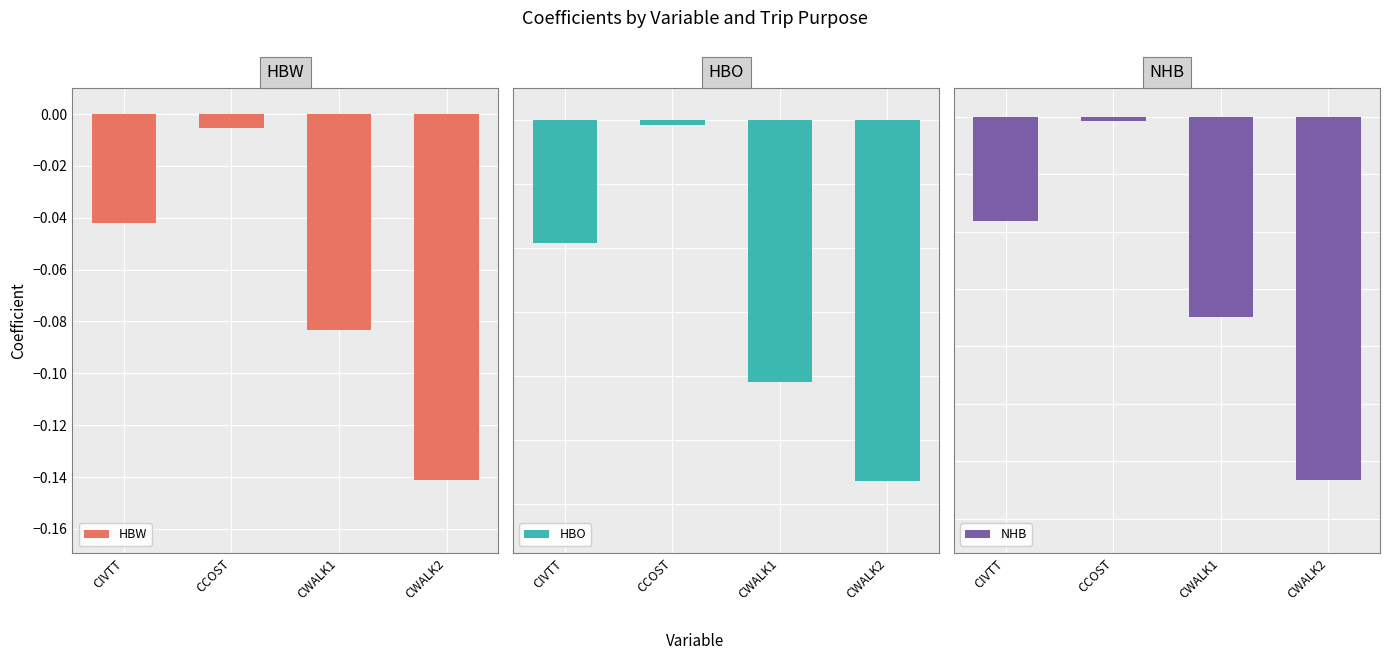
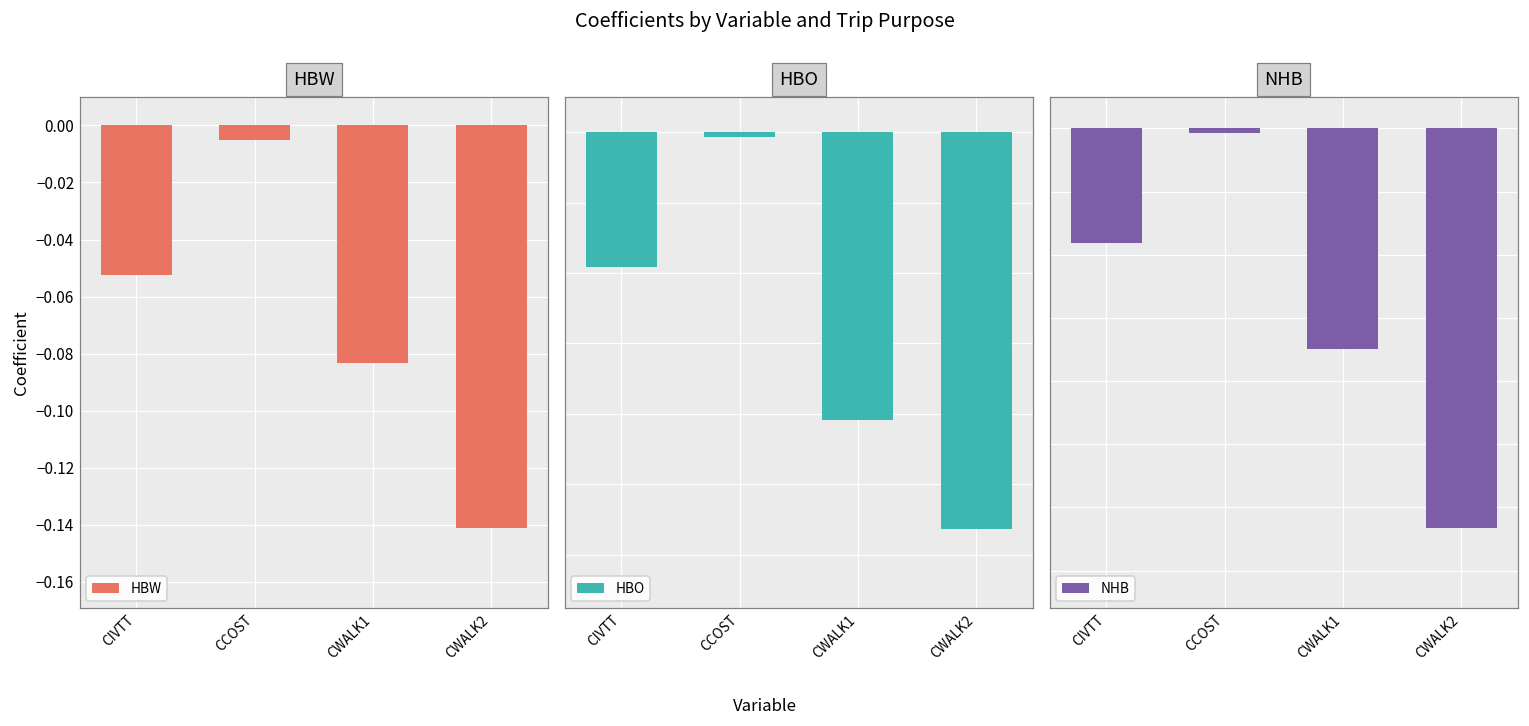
  {
    "HBW": {
-     "CIVTT": -0.042,
+     "CIVTT": -0.052,
      "CCOST": -0.005,
      "CWALK1": -0.083,
      "CWALK2": -0.141
    }
  }
